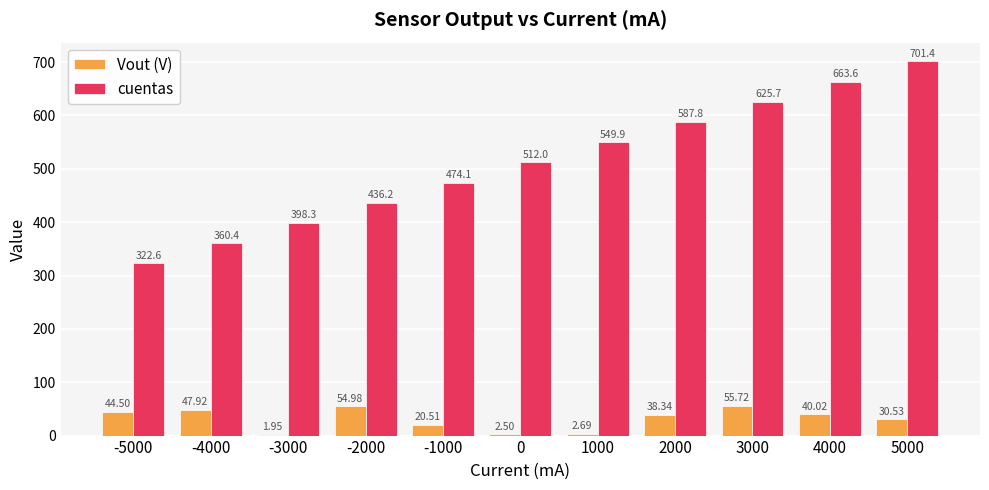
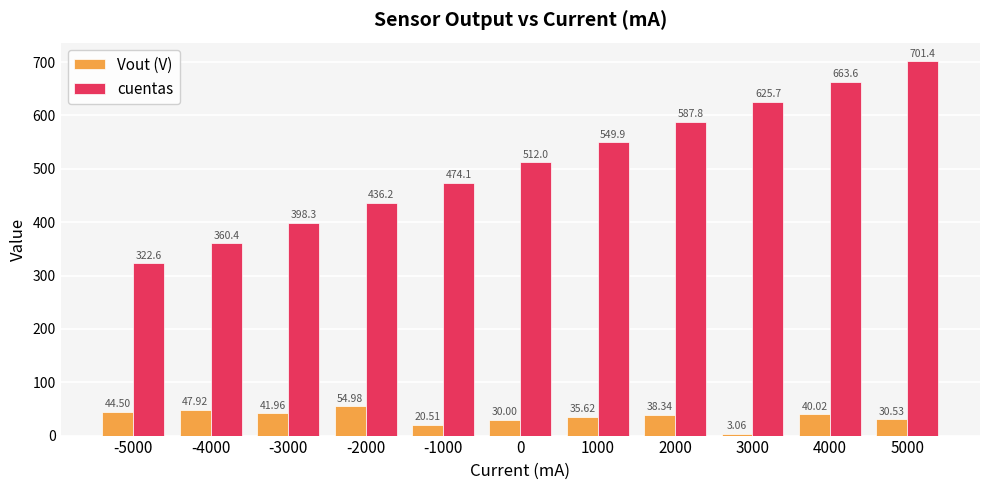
  {
    "Vout (V)": {
      "-5000": 44.50,
      "-4000": 47.92,
-     "-3000": 1.95,
+     "-3000": 41.96,
      "-2000": 54.98,
      "-1000": 20.51,
-     "0": 2.50,
-     "1000": 2.69,
+     "0": 30.00,
+     "1000": 35.62,
      "2000": 38.34,
-     "3000": 55.72,
+     "3000": 3.06,
      "4000": 40.02,
      "5000": 30.53
    },
    "cuentas": {
      "-5000": 322.6,
      "-4000": 360.4,
      "-3000": 398.3,
      "-2000": 436.2,
      "-1000": 474.1,
      "0": 512.0,
      "1000": 549.9,
      "2000": 587.8,
      "3000": 625.7,
      "4000": 663.6,
      "5000": 701.4
    }
  }
